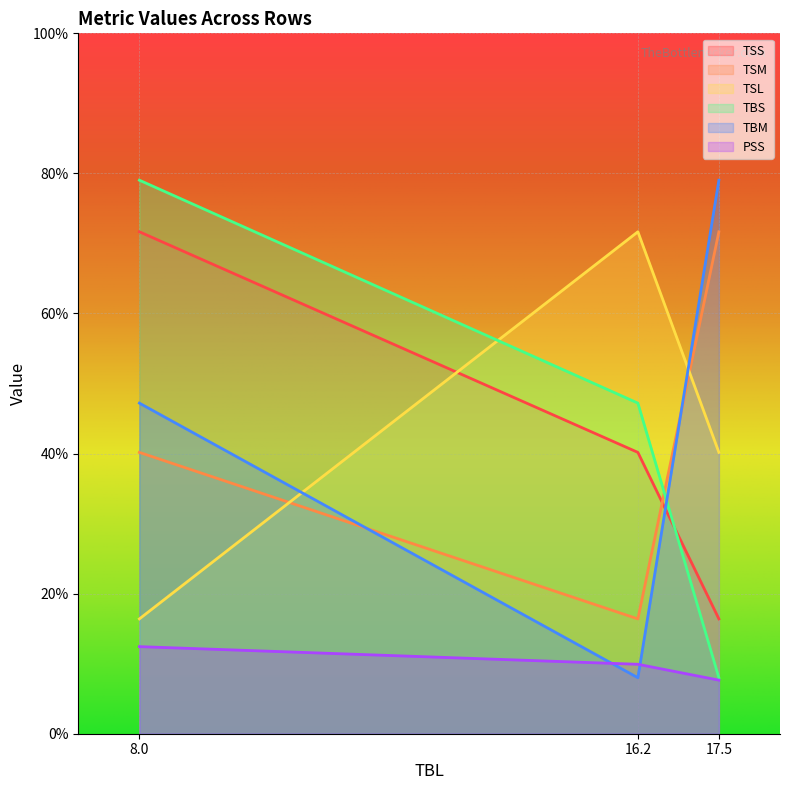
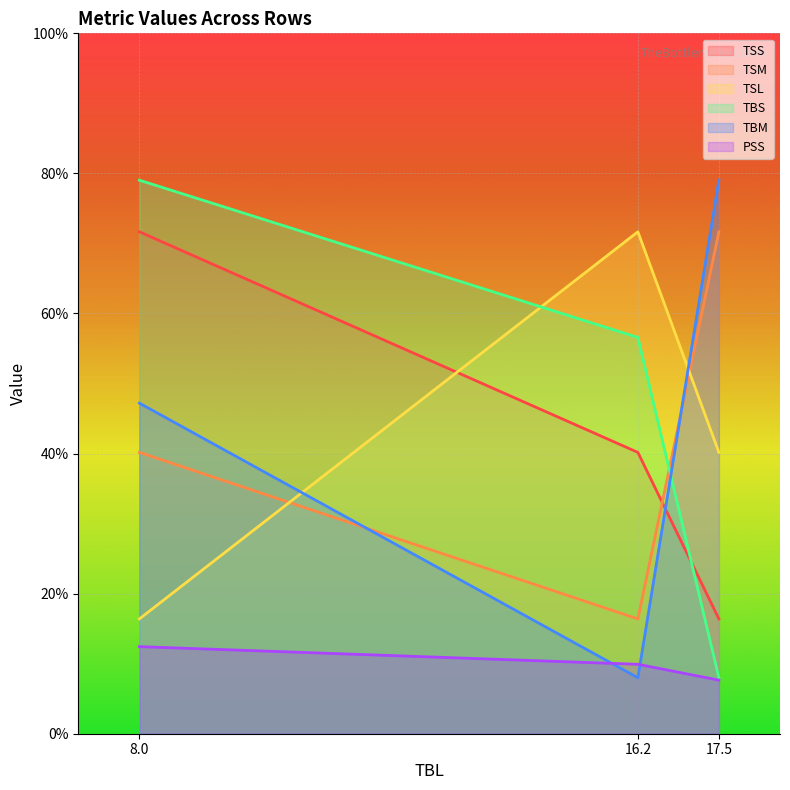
  {
    "TBS": {
      "8.0": "79%",
-     "16.2": "47%"
+     "16.2": "57%"
    }
  }
